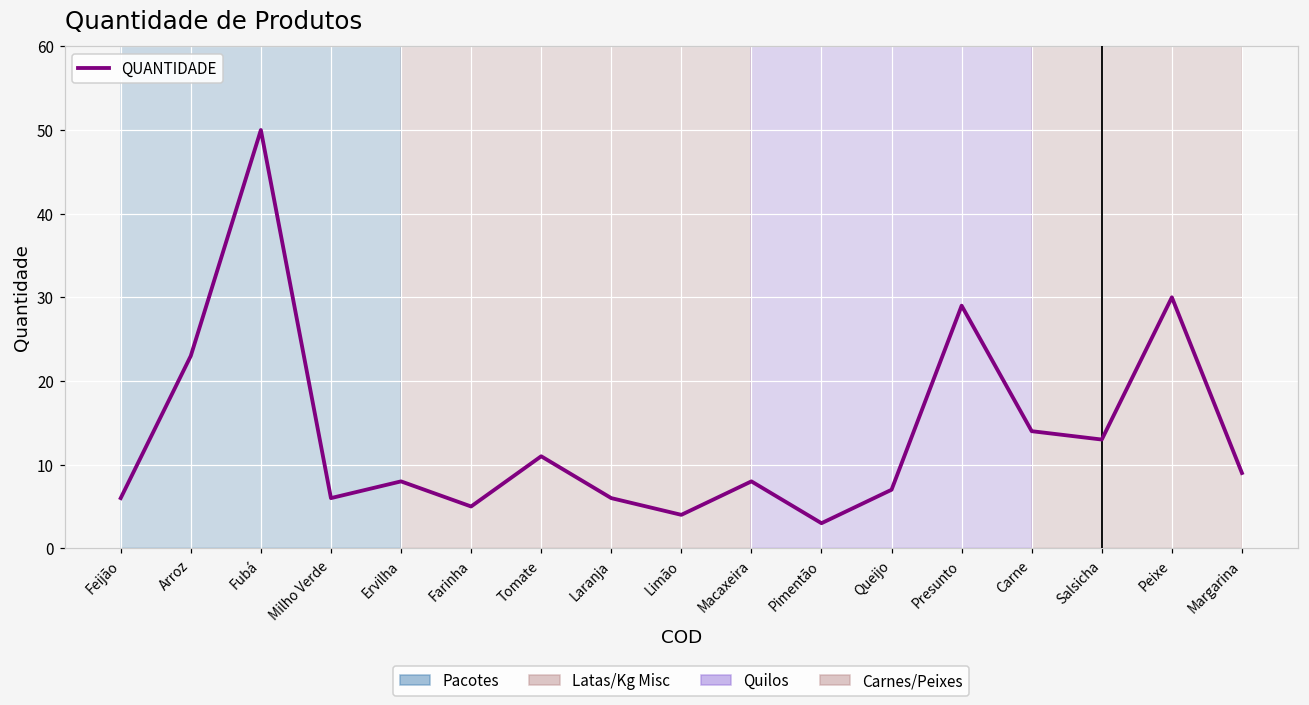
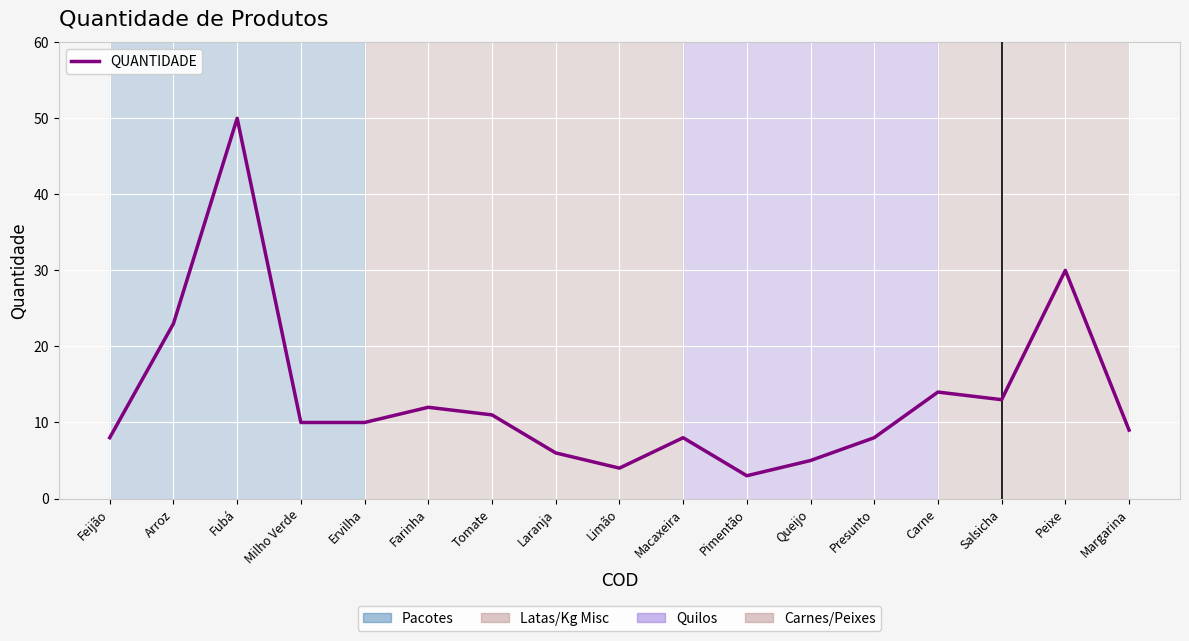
  {
-   "Feijão": 6,
+   "Feijão": 8,
    "Arroz": 23,
    "Fubá": 50,
-   "Milho Verde": 6,
-   "Ervilha": 8,
-   "Farinha": 5,
+   "Milho Verde": 10,
+   "Ervilha": 10,
+   "Farinha": 12,
    "Tomate": 11,
    "Laranja": 6,
    "Limão": 4,
    "Macaxeira": 8,
    "Pimentão": 3,
-   "Queijo": 7,
-   "Presunto": 29,
+   "Queijo": 5,
+   "Presunto": 8,
    "Carne": 14,
    "Salsicha": 13,
    "Peixe": 30,
    "Margarina": 9
  }
